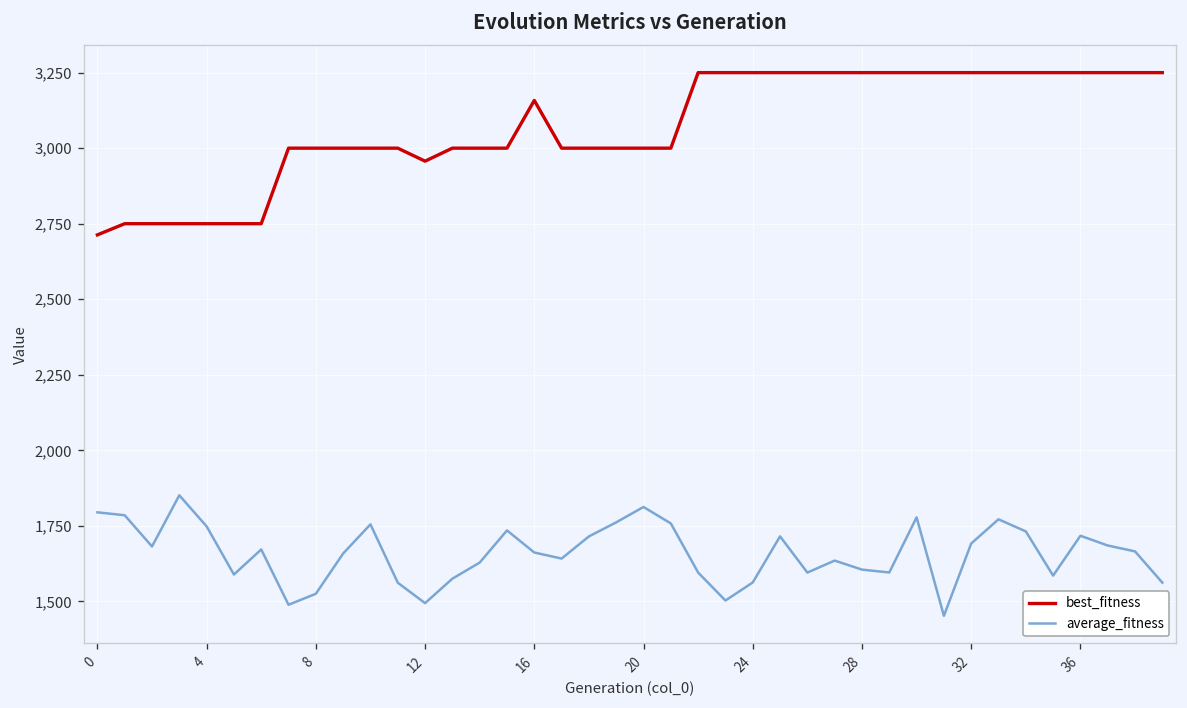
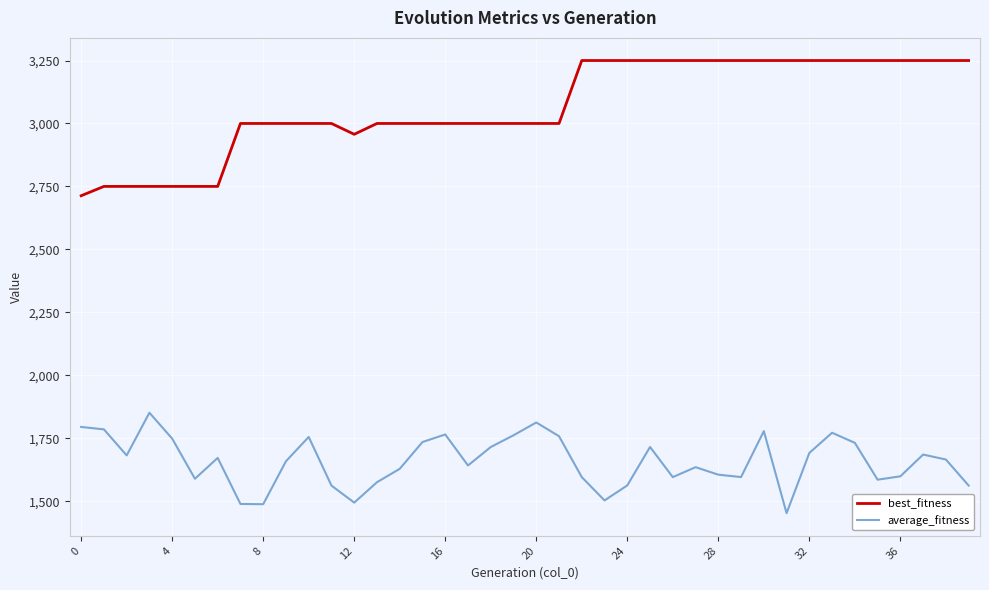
  {
    "best_fitness": {
      "0": "2,710",
      "4": "2,750",
      "8": "3,000",
      "12": "2,960",
-     "16": "3,160",
+     "16": "3,000",
      "20": "3,000",
      "24": "3,250",
      "28": "3,250",
      "32": "3,250",
      "36": "3,250"
    },
    "average_fitness": {
      "0": "1,790",
      "4": "1,750",
-     "8": "1,530",
+     "8": "1,490",
      "12": "1,490",
-     "16": "1,660",
+     "16": "1,760",
      "20": "1,810",
      "24": "1,560",
      "28": "1,610",
      "32": "1,690",
-     "36": "1,720"
+     "36": "1,600"
    }
  }
